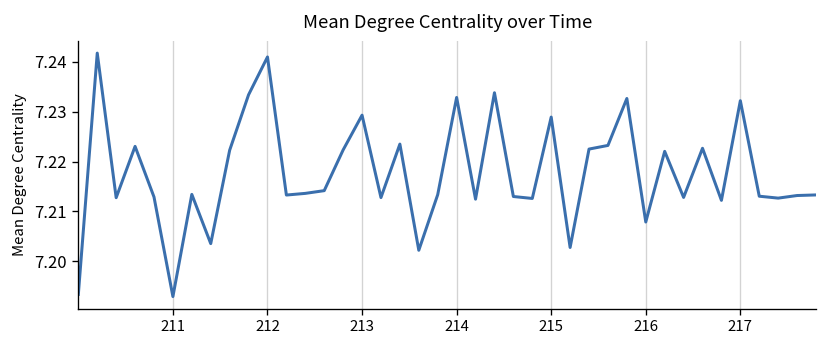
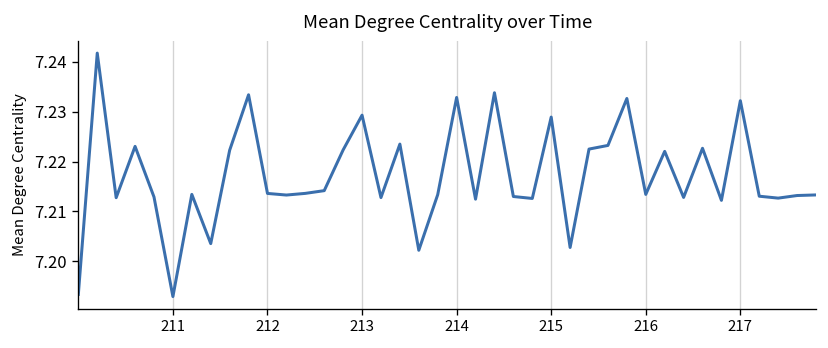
  {
    "211": 7.193,
-   "212": 7.241,
+   "212": 7.214,
    "213": 7.229,
    "214": 7.233,
    "215": 7.229,
-   "216": 7.208,
+   "216": 7.213,
    "217": 7.232
  }
